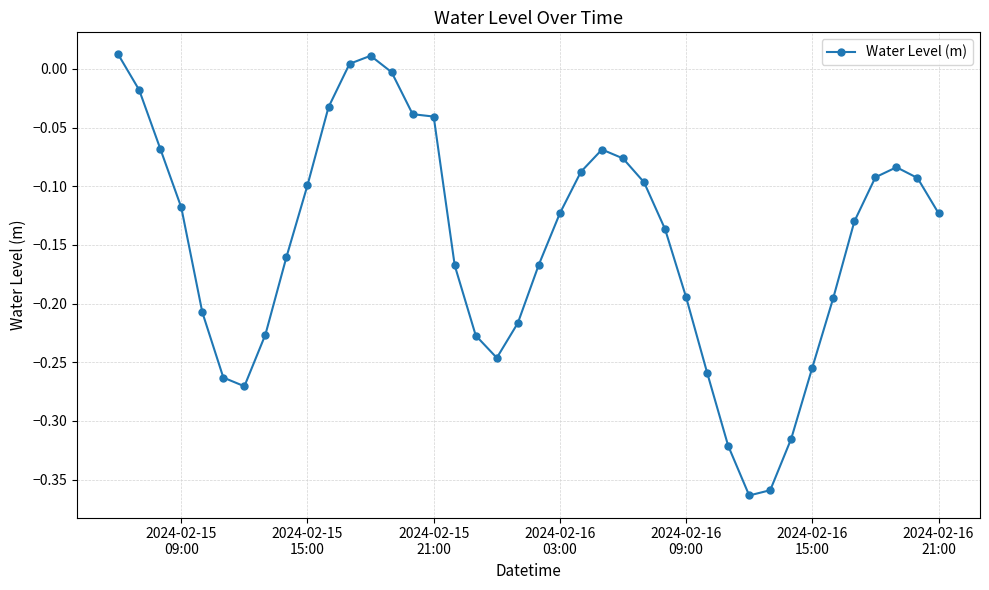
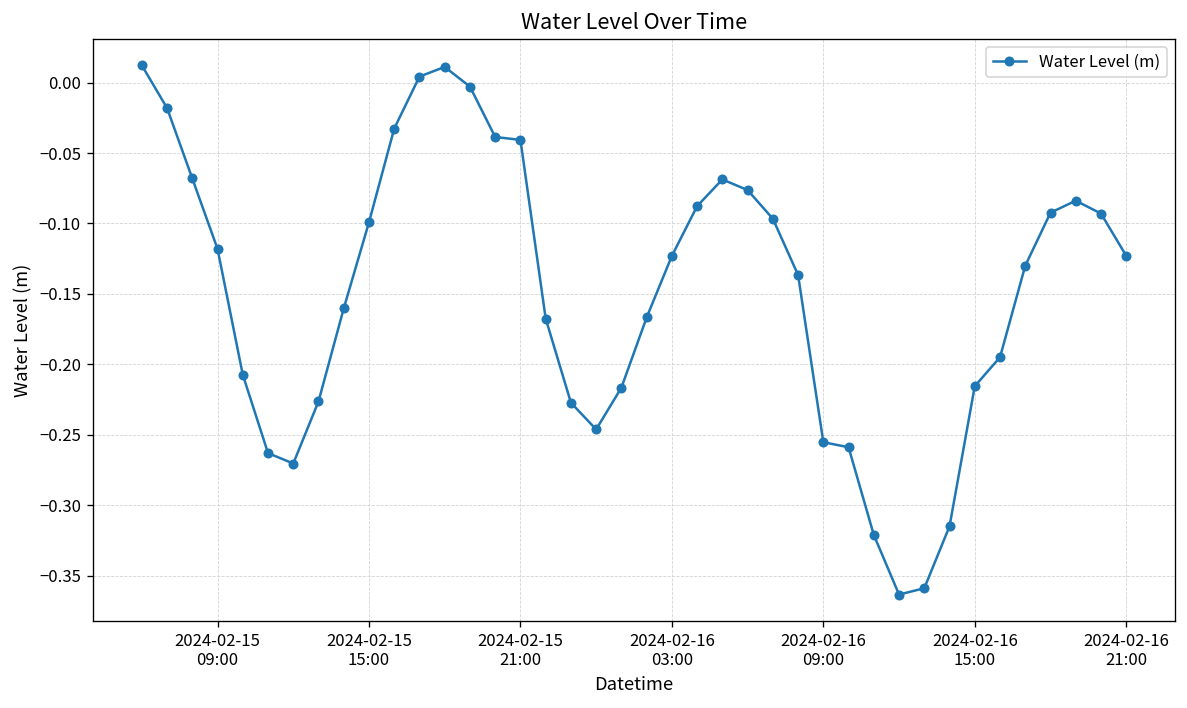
  {
    "2024-02-15 09:00": -0.118,
    "2024-02-15 15:00": -0.099,
    "2024-02-15 21:00": -0.041,
    "2024-02-16 03:00": -0.123,
-   "2024-02-16 09:00": -0.195,
-   "2024-02-16 15:00": -0.255,
+   "2024-02-16 09:00": -0.255,
+   "2024-02-16 15:00": -0.216,
    "2024-02-16 21:00": -0.123
  }
